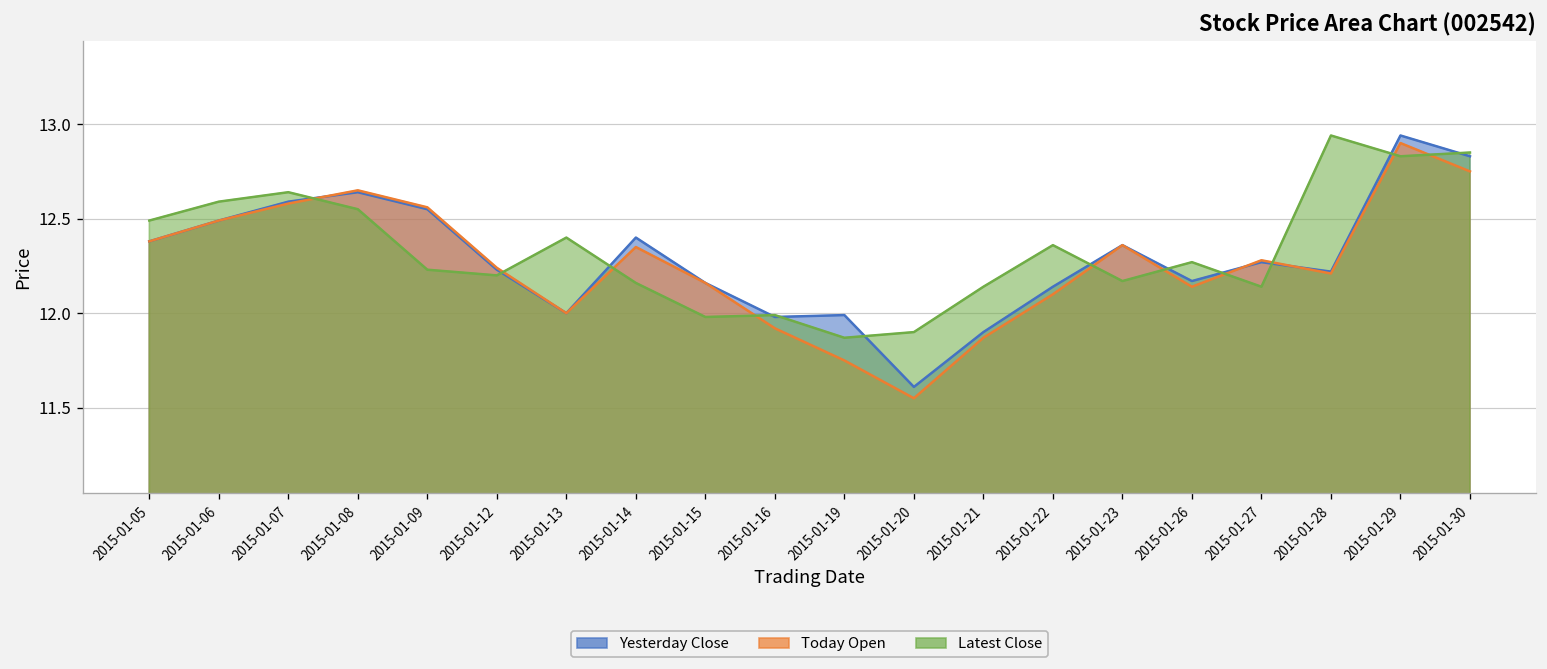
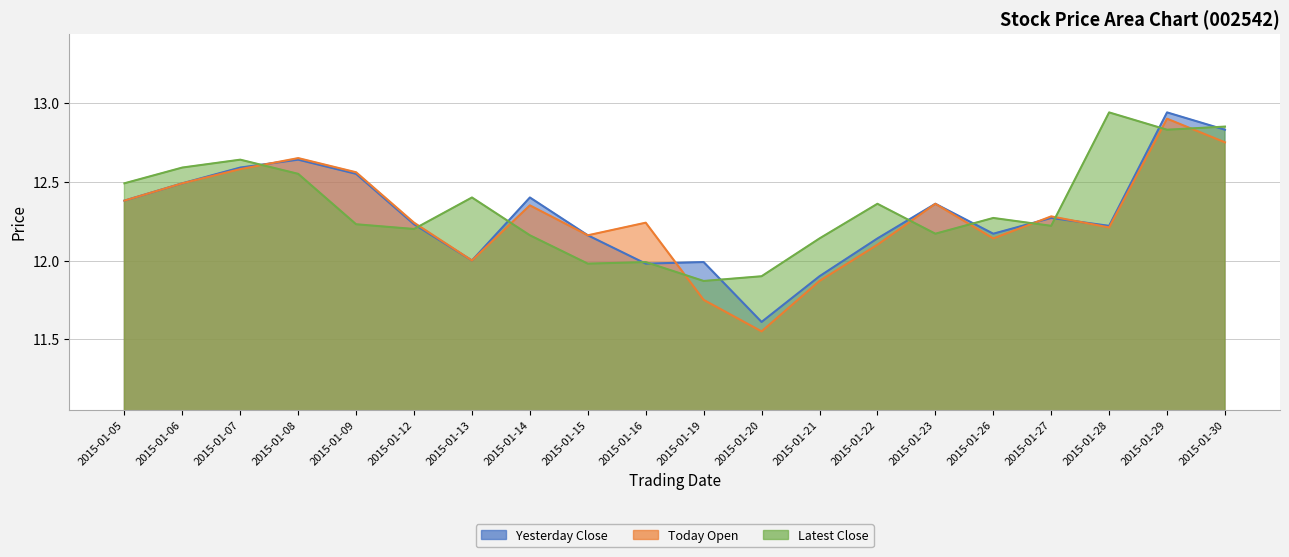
  {
    "Yesterday Close": {
      "2015-01-14": 12.40,
      "2015-01-19": 11.99,
      "2015-01-20": 11.61,
      "2015-01-21": 11.90,
      "2015-01-22": 12.14,
      "2015-01-26": 12.17,
      "2015-01-29": 12.94,
      "2015-01-30": 12.83
    },
    "Today Open": {
      "2015-01-14": 12.35,
-     "2015-01-16": 11.92,
+     "2015-01-16": 12.24,
      "2015-01-19": 11.75,
      "2015-01-20": 11.55,
      "2015-01-21": 11.87,
      "2015-01-22": 12.10,
      "2015-01-26": 12.14,
      "2015-01-29": 12.90,
      "2015-01-30": 12.75
    },
    "Latest Close": {
      "2015-01-05": 12.49,
      "2015-01-06": 12.59,
      "2015-01-07": 12.64,
      "2015-01-08": 12.55,
      "2015-01-09": 12.23,
      "2015-01-12": 12.20,
      "2015-01-13": 12.40,
      "2015-01-14": 12.16,
      "2015-01-15": 11.98,
      "2015-01-19": 11.87,
      "2015-01-20": 11.90,
      "2015-01-21": 12.14,
      "2015-01-22": 12.36,
      "2015-01-23": 12.17,
      "2015-01-26": 12.27,
-     "2015-01-27": 12.14,
+     "2015-01-27": 12.22,
      "2015-01-28": 12.94,
      "2015-01-29": 12.83,
      "2015-01-30": 12.85
    }
  }
